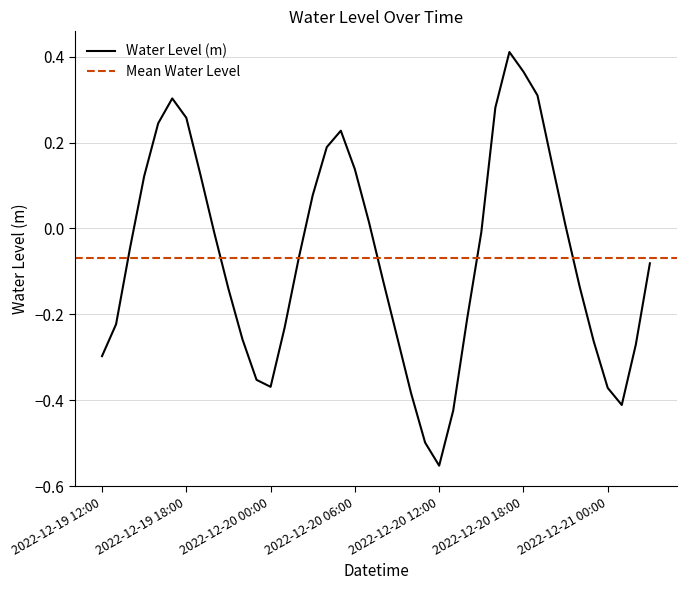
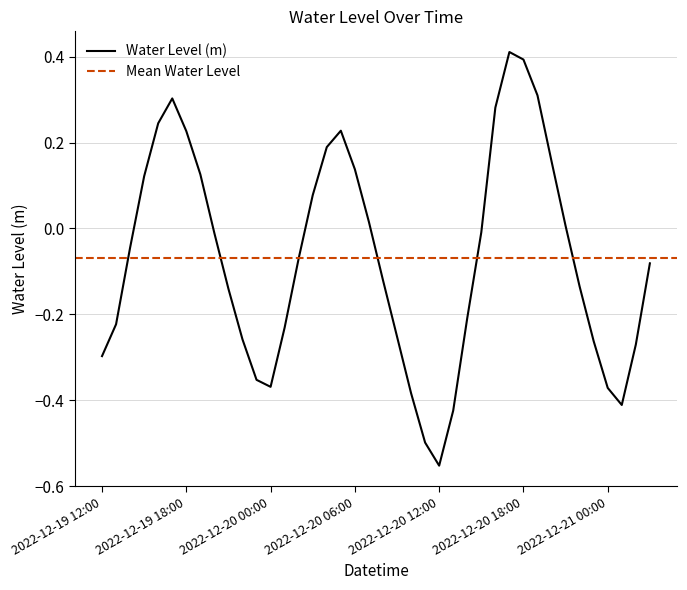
  {
    "2022-12-19 12:00": -0.30,
-   "2022-12-19 18:00": 0.26,
+   "2022-12-19 18:00": 0.23,
    "2022-12-20 00:00": -0.37,
    "2022-12-20 06:00": 0.14,
    "2022-12-20 12:00": -0.55,
-   "2022-12-20 18:00": 0.37,
+   "2022-12-20 18:00": 0.39,
    "2022-12-21 00:00": -0.37
  }
